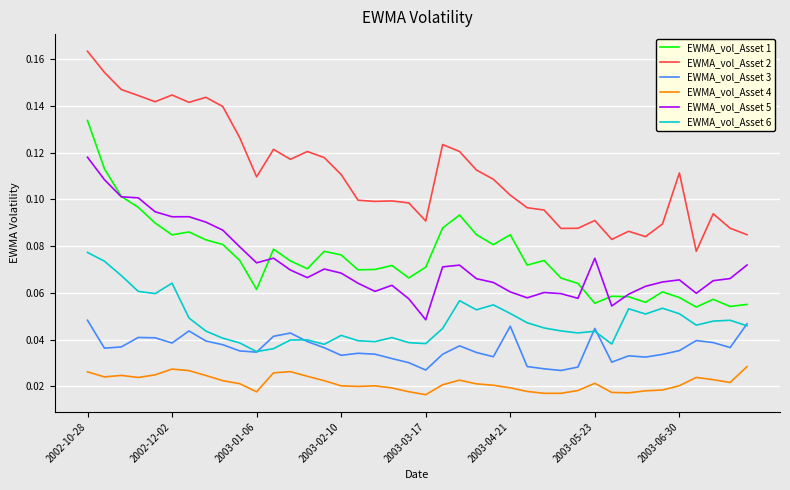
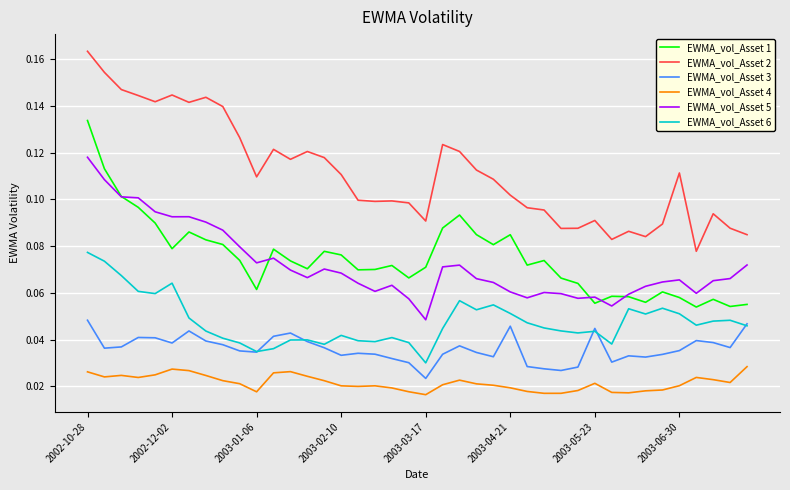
  {
    "EWMA_vol_Asset 1": {
      "2002-10-28": 0.134,
-     "2002-12-02": 0.085,
+     "2002-12-02": 0.079,
      "2003-01-06": 0.061,
      "2003-02-10": 0.076,
      "2003-03-17": 0.071,
      "2003-04-21": 0.085,
      "2003-05-23": 0.056,
      "2003-06-30": 0.058
    },
    "EWMA_vol_Asset 2": {
      "2002-10-28": 0.163,
      "2002-12-02": 0.145,
      "2003-01-06": 0.110,
      "2003-02-10": 0.111,
      "2003-03-17": 0.091,
      "2003-04-21": 0.102,
      "2003-05-23": 0.091,
      "2003-06-30": 0.111
    },
    "EWMA_vol_Asset 3": {
      "2002-10-28": 0.048,
      "2002-12-02": 0.039,
      "2003-02-10": 0.033,
-     "2003-03-17": 0.027,
+     "2003-03-17": 0.023,
      "2003-04-21": 0.046,
      "2003-05-23": 0.045,
      "2003-06-30": 0.035
    },
    "EWMA_vol_Asset 4": {
      "2002-10-28": 0.026,
      "2002-12-02": 0.027,
      "2003-01-06": 0.018,
      "2003-02-10": 0.020,
      "2003-03-17": 0.016,
      "2003-04-21": 0.019,
      "2003-05-23": 0.021,
      "2003-06-30": 0.020
    },
    "EWMA_vol_Asset 5": {
      "2002-10-28": 0.118,
      "2002-12-02": 0.093,
      "2003-01-06": 0.073,
      "2003-02-10": 0.068,
      "2003-03-17": 0.048,
      "2003-04-21": 0.060,
-     "2003-05-23": 0.075,
+     "2003-05-23": 0.058,
      "2003-06-30": 0.066
    },
    "EWMA_vol_Asset 6": {
      "2002-10-28": 0.077,
      "2002-12-02": 0.064,
      "2003-02-10": 0.042,
-     "2003-03-17": 0.038,
+     "2003-03-17": 0.030,
      "2003-04-21": 0.051,
      "2003-05-23": 0.044,
      "2003-06-30": 0.051
    }
  }
